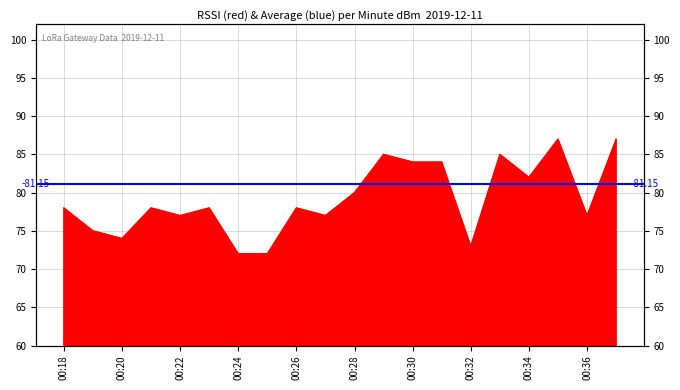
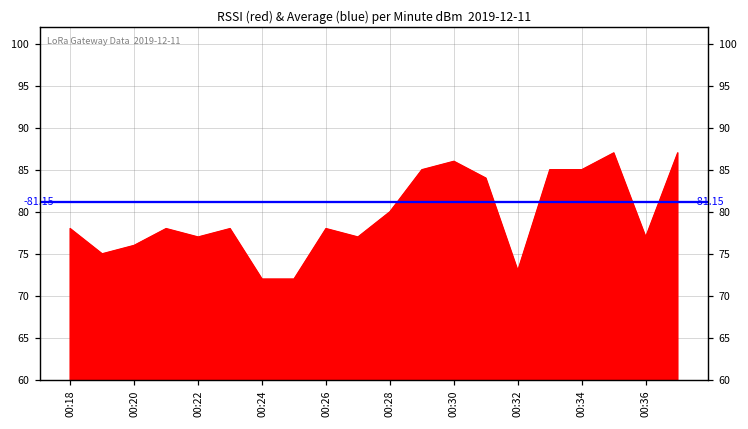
  {
-   "00:20": 74,
+   "00:20": 76,
    "00:22": 77,
    "00:24": 72,
    "00:26": 78,
    "00:28": 80,
-   "00:30": 84,
+   "00:30": 86,
    "00:32": 73,
-   "00:34": 82,
+   "00:34": 85,
    "00:36": 77
  }
